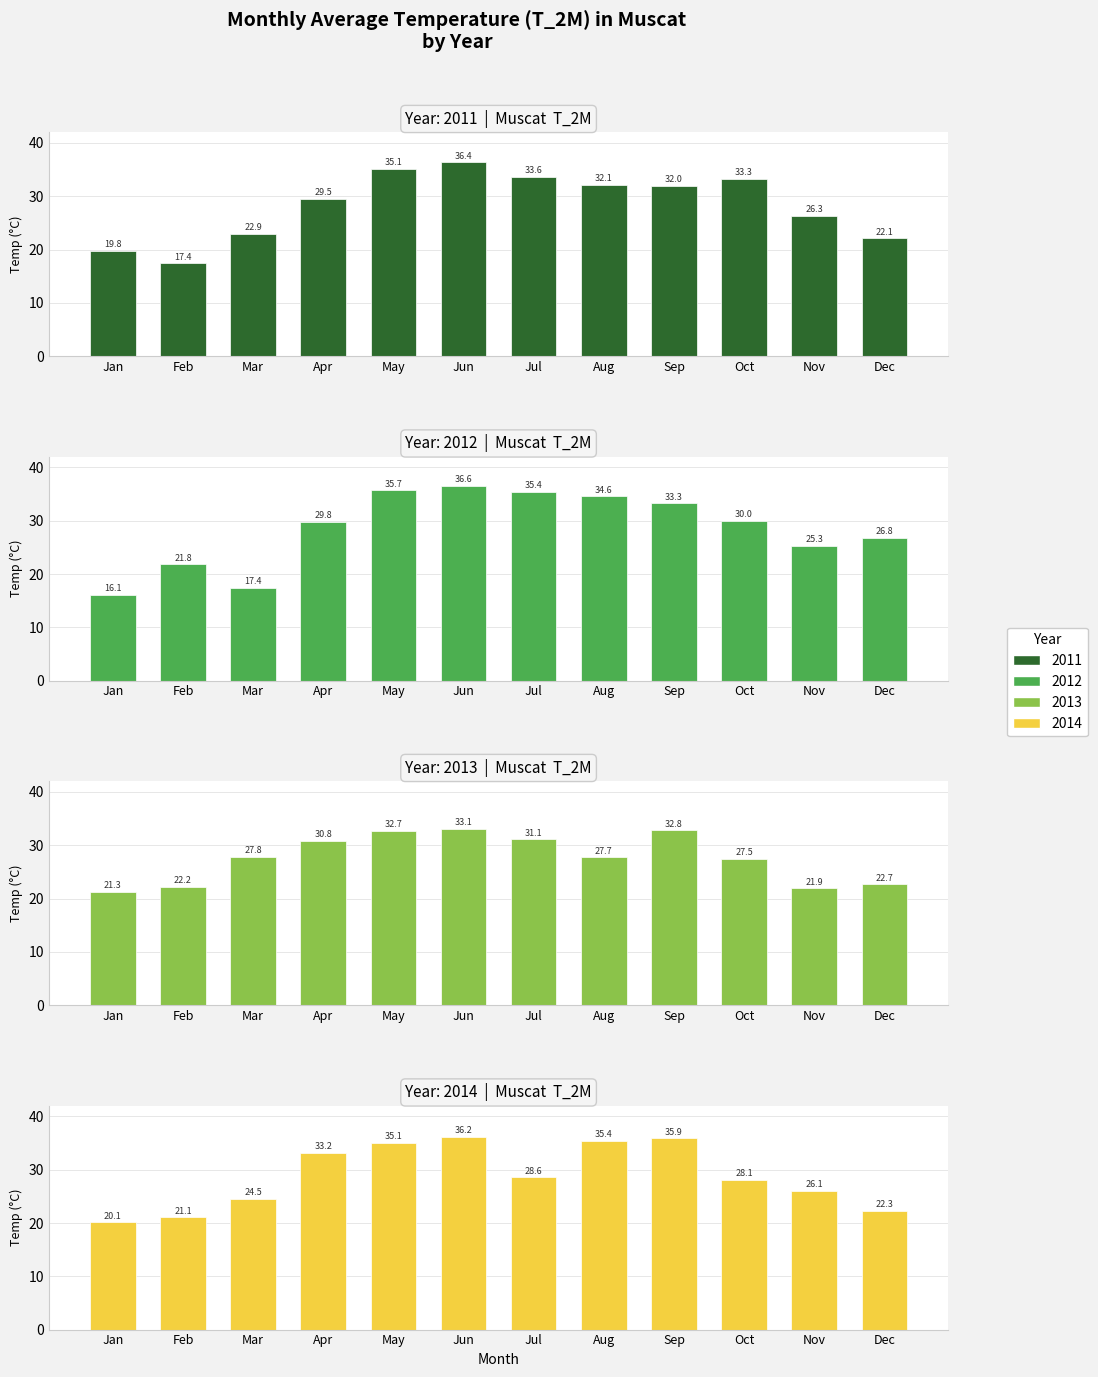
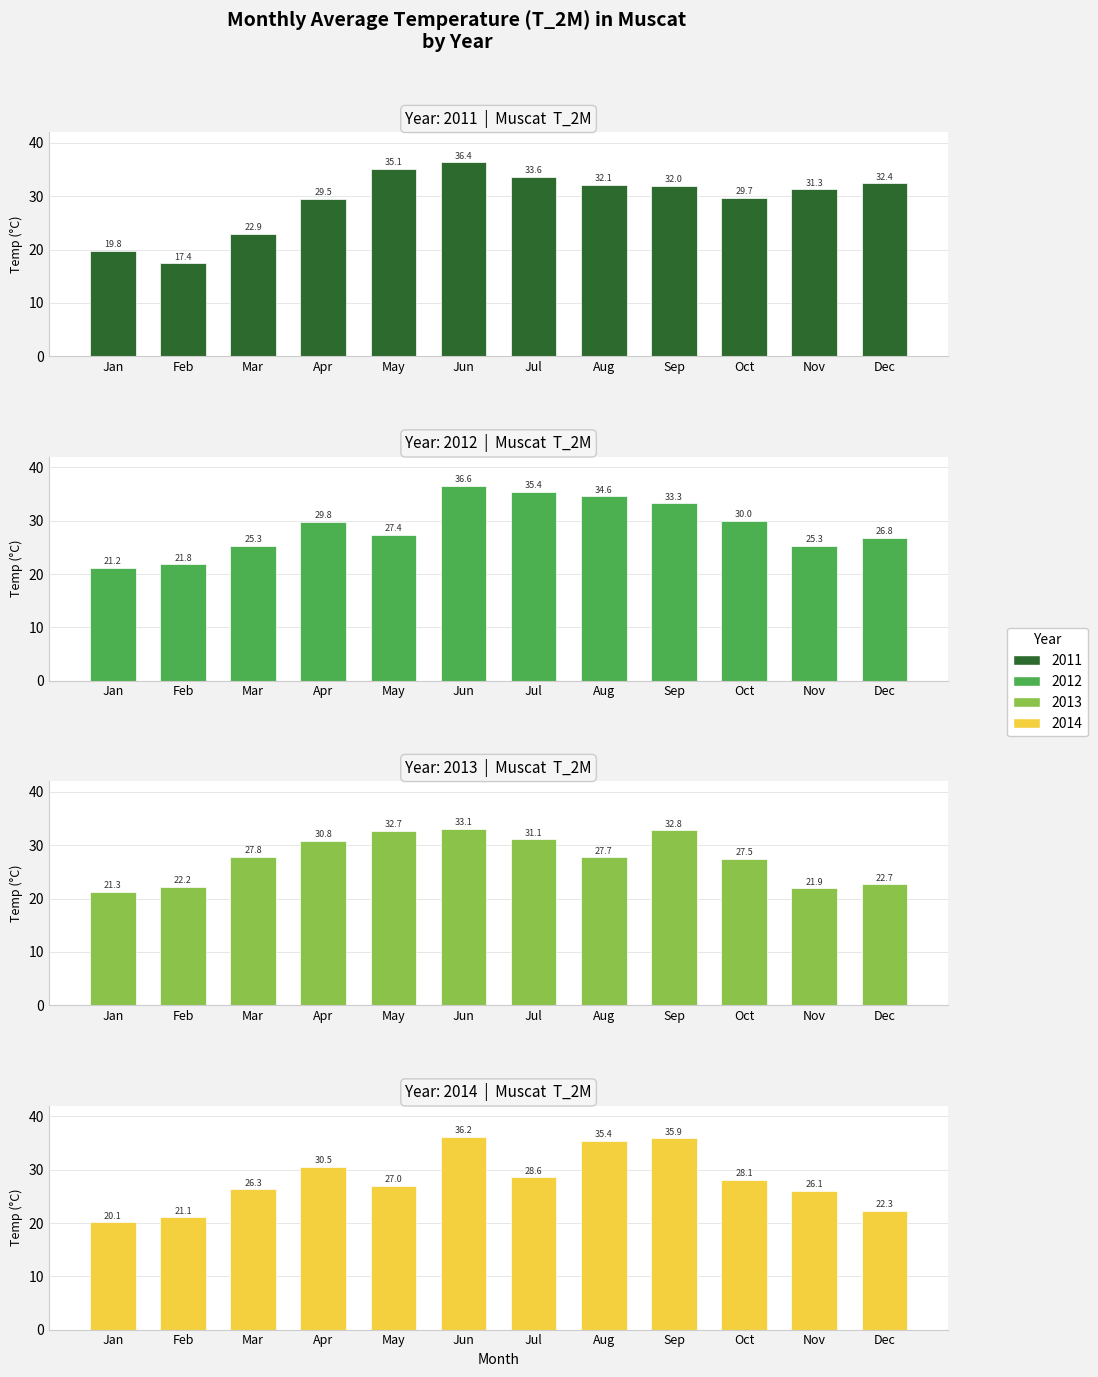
  {
    "Year: 2011 | Muscat T_2M": {
      "Jan": 19.8,
      "Feb": 17.4,
      "Mar": 22.9,
      "Apr": 29.5,
      "May": 35.1,
      "Jun": 36.4,
      "Jul": 33.6,
      "Aug": 32.1,
      "Sep": 32.0,
-     "Oct": 33.3,
-     "Nov": 26.3,
-     "Dec": 22.1
+     "Oct": 29.7,
+     "Nov": 31.3,
+     "Dec": 32.4
    },
    "Year: 2012 | Muscat T_2M": {
-     "Jan": 16.1,
+     "Jan": 21.2,
      "Feb": 21.8,
-     "Mar": 17.4,
+     "Mar": 25.3,
      "Apr": 29.8,
-     "May": 35.7,
+     "May": 27.4,
      "Jun": 36.6,
      "Jul": 35.4,
      "Aug": 34.6,
      "Sep": 33.3,
      "Oct": 30.0,
      "Nov": 25.3,
      "Dec": 26.8
    },
    "Year: 2013 | Muscat T_2M": {
      "Jan": 21.3,
      "Feb": 22.2,
      "Mar": 27.8,
      "Apr": 30.8,
      "May": 32.7,
      "Jun": 33.1,
      "Jul": 31.1,
      "Aug": 27.7,
      "Sep": 32.8,
      "Oct": 27.5,
      "Nov": 21.9,
      "Dec": 22.7
    },
    "Year: 2014 | Muscat T_2M": {
      "Jan": 20.1,
      "Feb": 21.1,
-     "Mar": 24.5,
-     "Apr": 33.2,
-     "May": 35.1,
+     "Mar": 26.3,
+     "Apr": 30.5,
+     "May": 27.0,
      "Jun": 36.2,
      "Jul": 28.6,
      "Aug": 35.4,
      "Sep": 35.9,
      "Oct": 28.1,
      "Nov": 26.1,
      "Dec": 22.3
    }
  }
